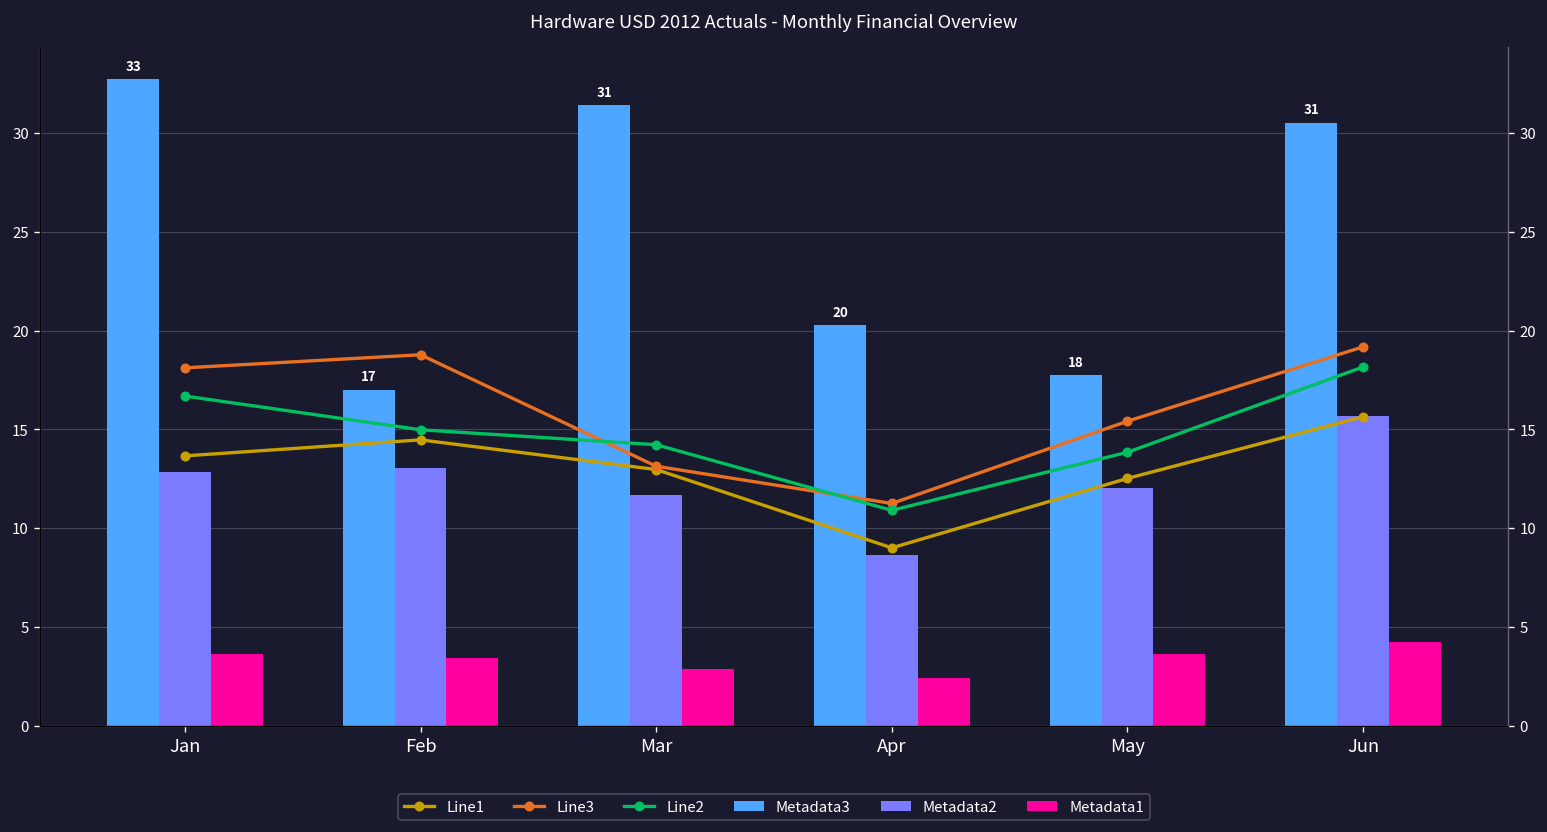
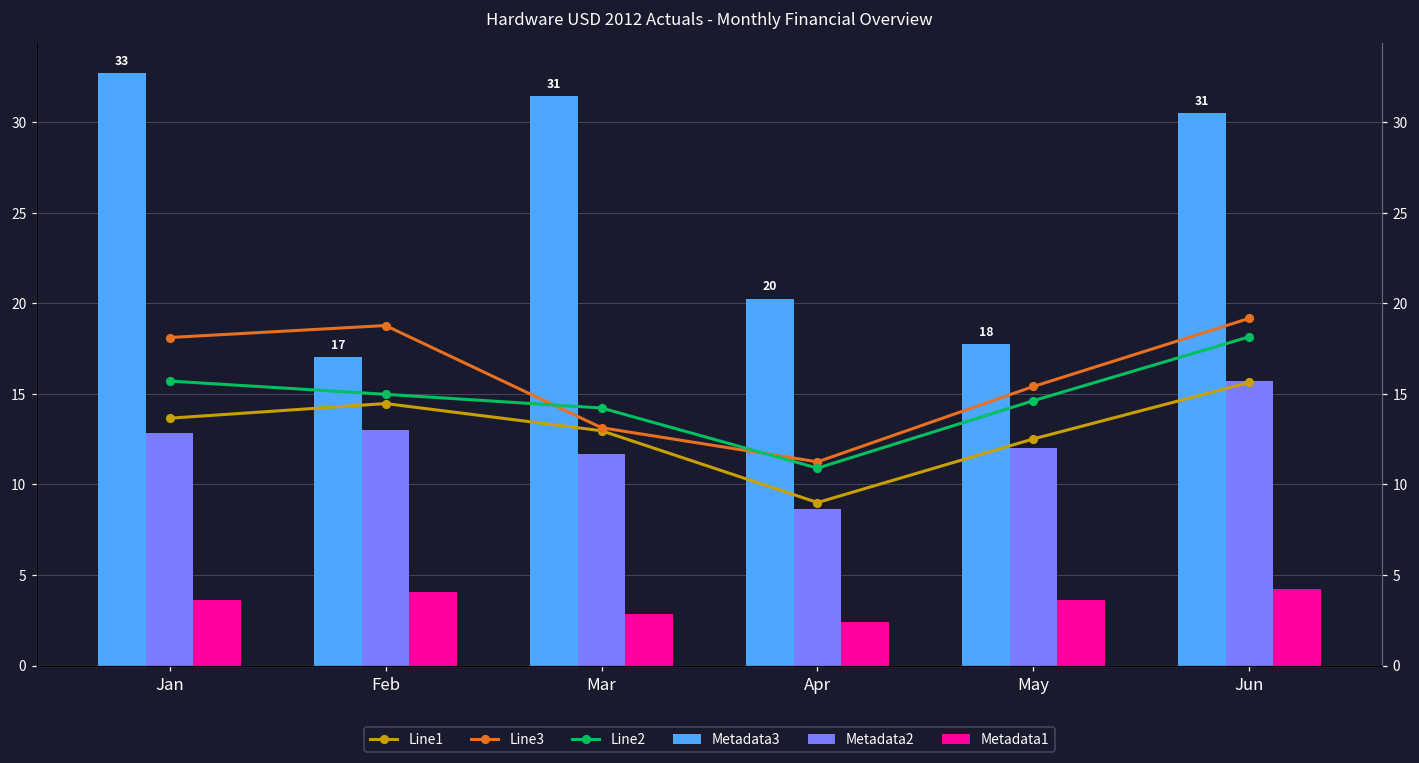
  {
    "Metadata3": {
      "Jan": 33,
      "Feb": 17,
      "Mar": 31,
      "Apr": 20,
      "May": 18,
      "Jun": 31
    },
    "Line1": {
      "Jan": 13.7,
      "Feb": 14.5,
      "Mar": 13.0,
      "Apr": 9.0,
      "May": 12.5,
      "Jun": 15.6
    },
    "Line3": {
      "Jan": 18.1,
      "Feb": 18.8,
      "Mar": 13.1,
      "Apr": 11.2,
      "May": 15.4,
      "Jun": 19.2
    },
    "Metadata2": {
      "Jan": 12.9,
      "Feb": 13.0,
      "Mar": 11.7,
      "Apr": 8.7,
      "May": 12.0,
      "Jun": 15.7
    },
    "Line2": {
-     "Jan": 16.7,
+     "Jan": 15.7,
      "Feb": 15.0,
      "Mar": 14.2,
      "Apr": 10.9,
-     "May": 13.8,
+     "May": 14.6,
      "Jun": 18.2
    },
    "Metadata1": {
      "Jan": 3.6,
-     "Feb": 3.4,
+     "Feb": 4.1,
      "Mar": 2.9,
      "Apr": 2.4,
      "May": 3.6,
      "Jun": 4.3
    }
  }
